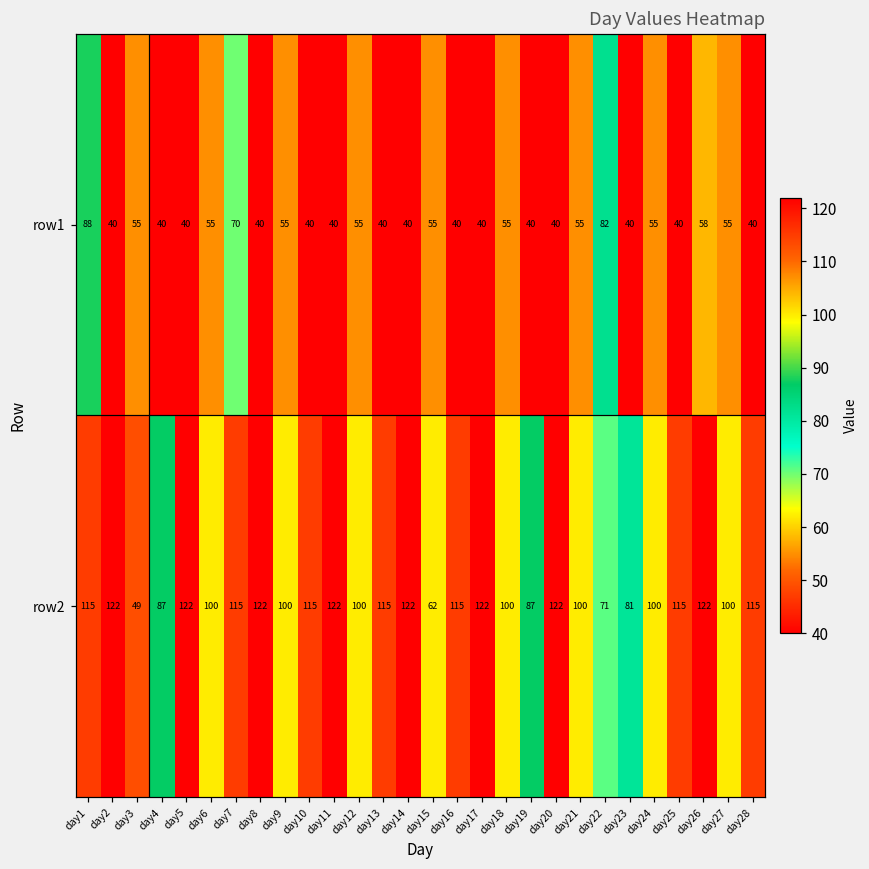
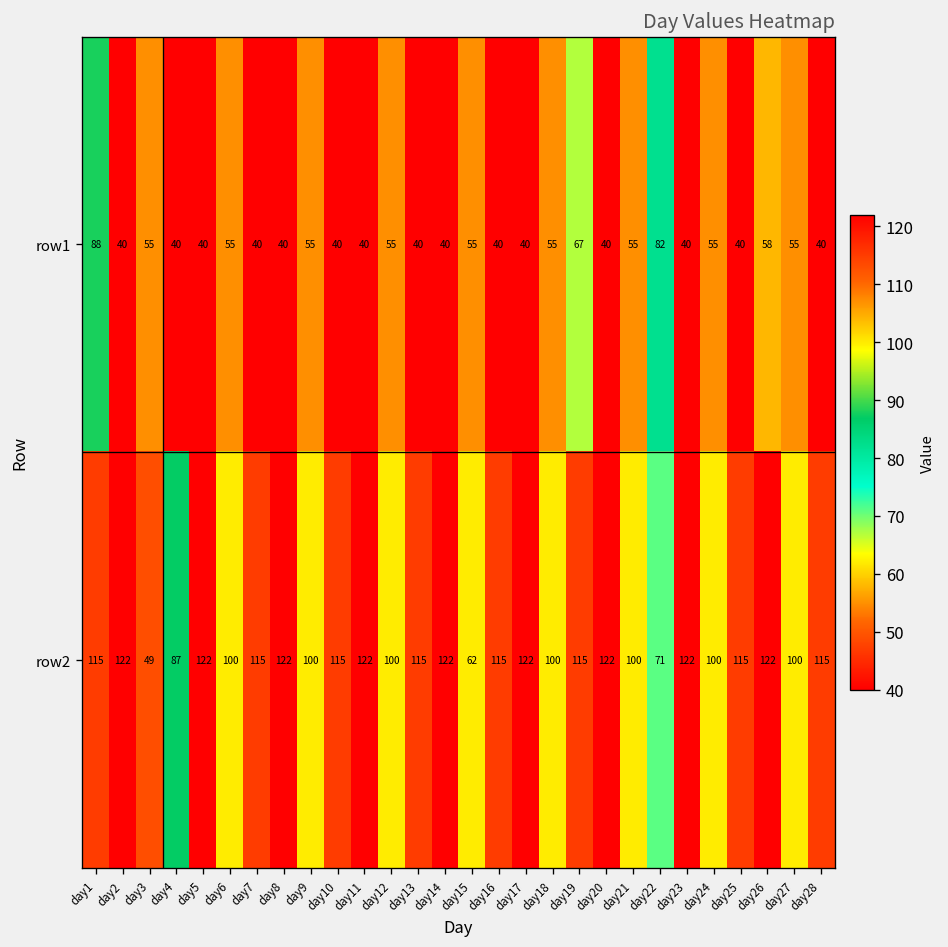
  {
    "row1": {
      "day1": 88,
      "day2": 40,
      "day3": 55,
      "day4": 40,
      "day5": 40,
      "day6": 55,
-     "day7": 70,
+     "day7": 40,
      "day8": 40,
      "day9": 55,
      "day10": 40,
      "day11": 40,
      "day12": 55,
      "day13": 40,
      "day14": 40,
      "day15": 55,
      "day16": 40,
      "day17": 40,
      "day18": 55,
-     "day19": 40,
+     "day19": 67,
      "day20": 40,
      "day21": 55,
      "day22": 82,
      "day23": 40,
      "day24": 55,
      "day25": 40,
      "day26": 58,
      "day27": 55,
      "day28": 40
    },
    "row2": {
      "day1": 115,
      "day2": 122,
      "day3": 49,
      "day4": 87,
      "day5": 122,
      "day6": 100,
      "day7": 115,
      "day8": 122,
      "day9": 100,
      "day10": 115,
      "day11": 122,
      "day12": 100,
      "day13": 115,
      "day14": 122,
      "day15": 62,
      "day16": 115,
      "day17": 122,
      "day18": 100,
-     "day19": 87,
+     "day19": 115,
      "day20": 122,
      "day21": 100,
      "day22": 71,
-     "day23": 81,
+     "day23": 122,
      "day24": 100,
      "day25": 115,
      "day26": 122,
      "day27": 100,
      "day28": 115
    }
  }
